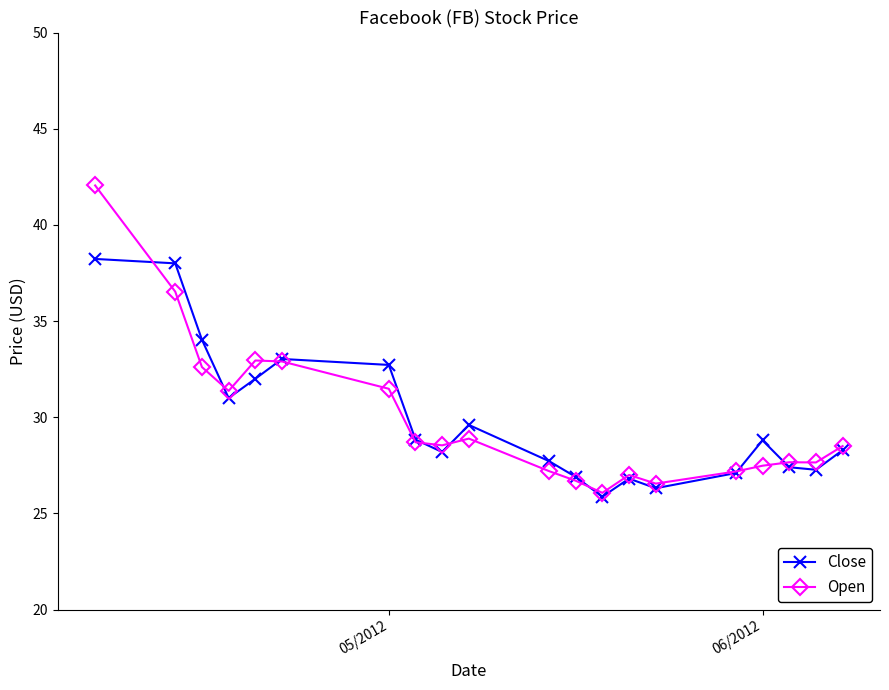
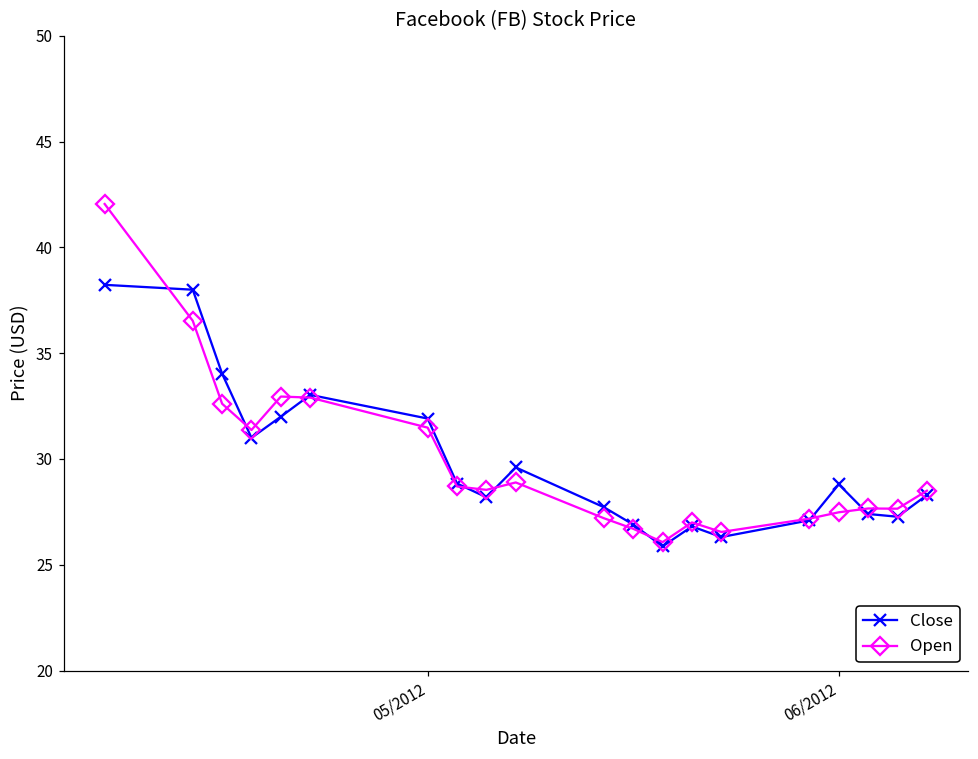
  {
    "Close": {
-     "05/2012": 32.7,
+     "05/2012": 31.9,
      "06/2012": 28.8
    },
    "Open": {
      "05/2012": 31.5,
      "06/2012": 27.5
    }
  }
